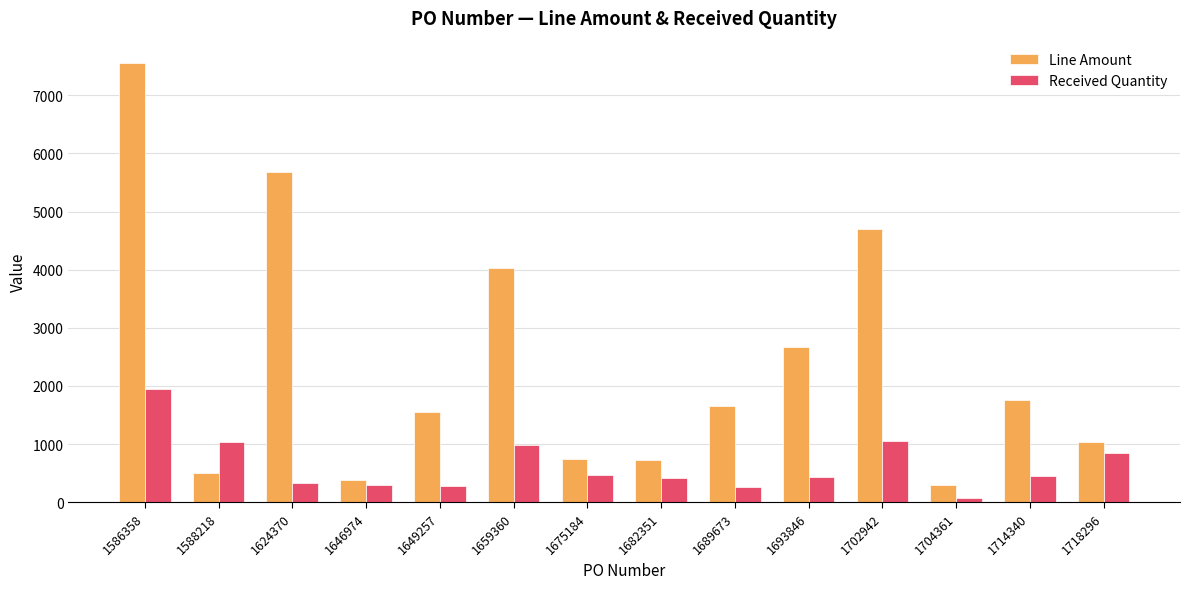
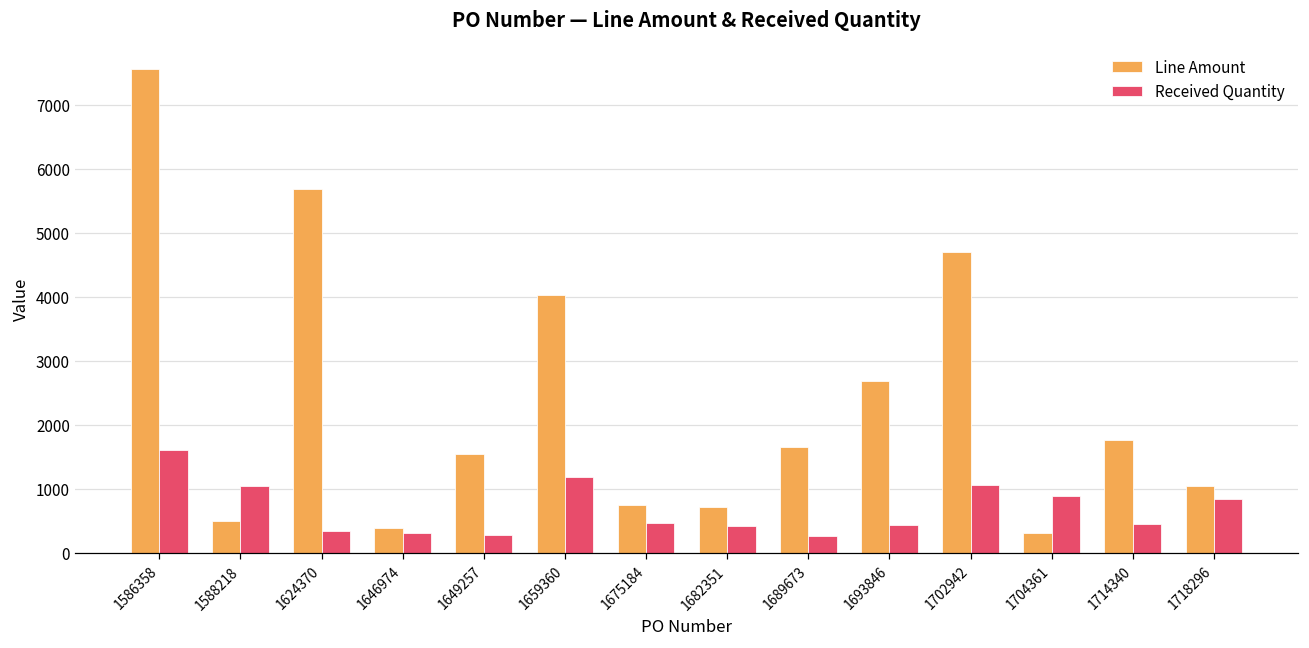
  {
    "Line Amount": {
      "1586358": 7600,
      "1588218": 500,
      "1624370": 5700,
      "1646974": 400,
      "1649257": 1500,
      "1659360": 4000,
      "1675184": 800,
      "1682351": 700,
      "1689673": 1700,
      "1693846": 2700,
      "1702942": 4700,
      "1704361": 300,
      "1714340": 1800,
      "1718296": 1000
    },
    "Received Quantity": {
-     "1586358": 1900,
+     "1586358": 1600,
      "1588218": 1000,
      "1624370": 300,
      "1646974": 300,
      "1649257": 300,
-     "1659360": 1000,
+     "1659360": 1200,
      "1675184": 500,
      "1682351": 400,
      "1689673": 300,
      "1693846": 400,
      "1702942": 1100,
-     "1704361": 100,
+     "1704361": 900,
      "1714340": 400,
      "1718296": 800
    }
  }
